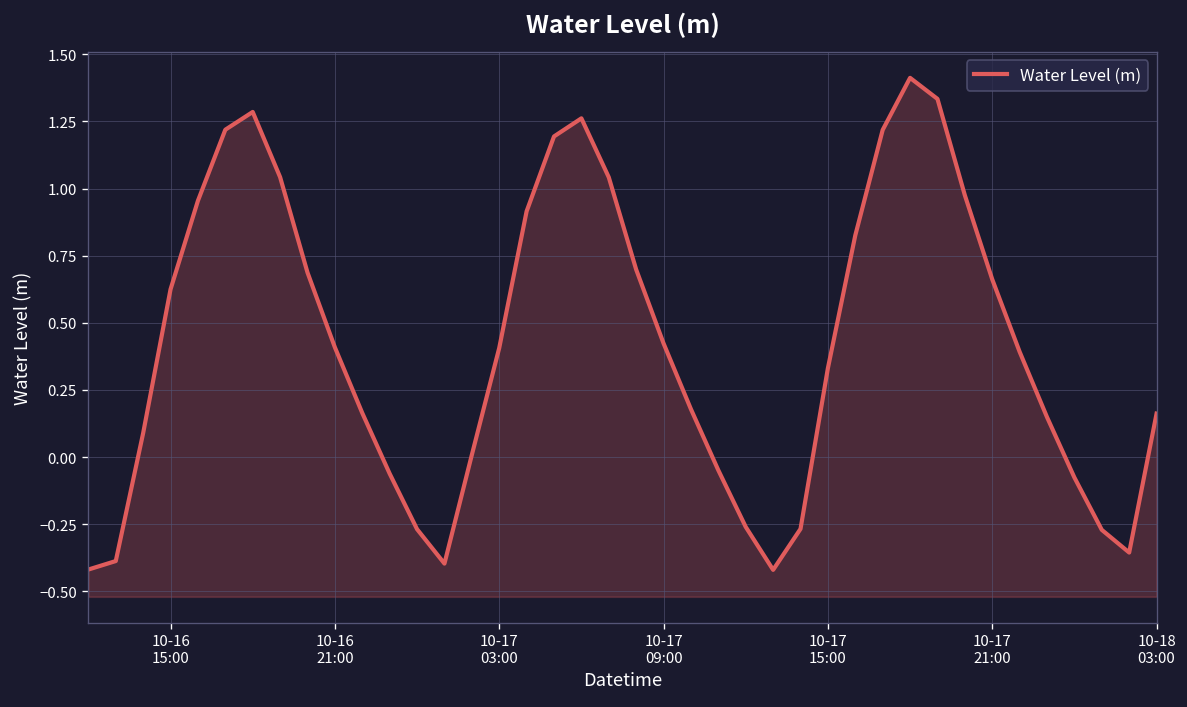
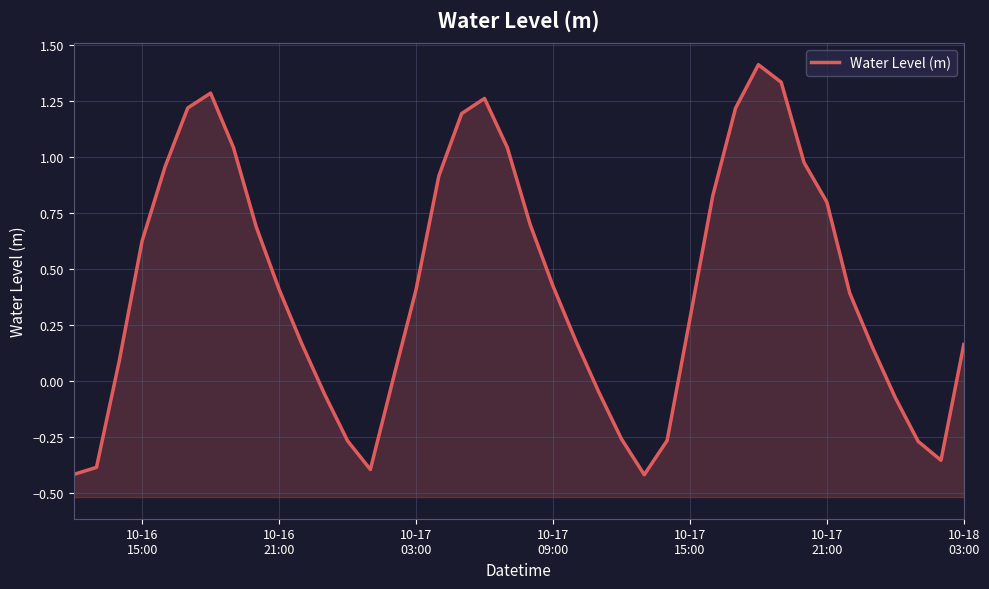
  {
    "10-16 15:00": 0.62,
    "10-16 21:00": 0.41,
    "10-17 03:00": 0.41,
    "10-17 09:00": 0.42,
-   "10-17 15:00": 0.33,
-   "10-17 21:00": 0.66,
+   "10-17 15:00": 0.28,
+   "10-17 21:00": 0.80,
    "10-18 03:00": 0.16
  }
